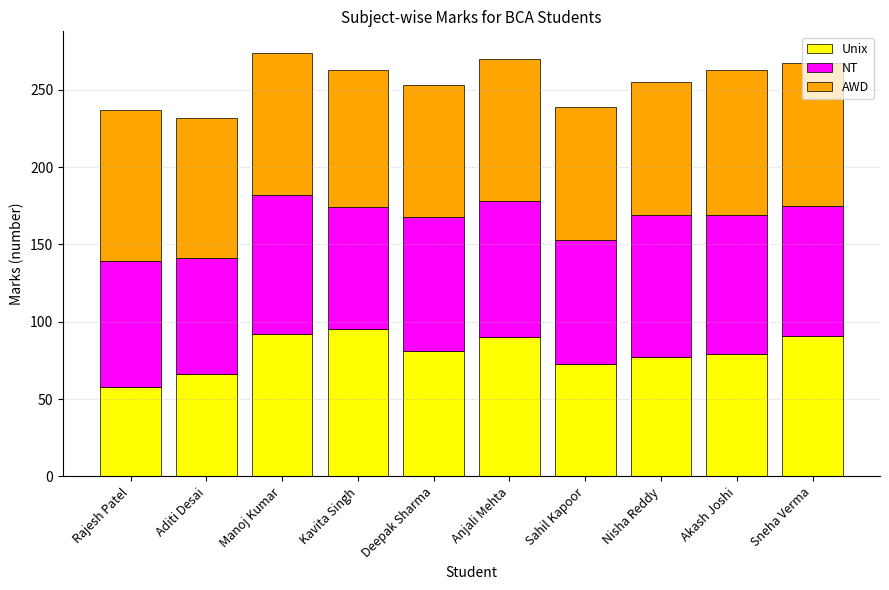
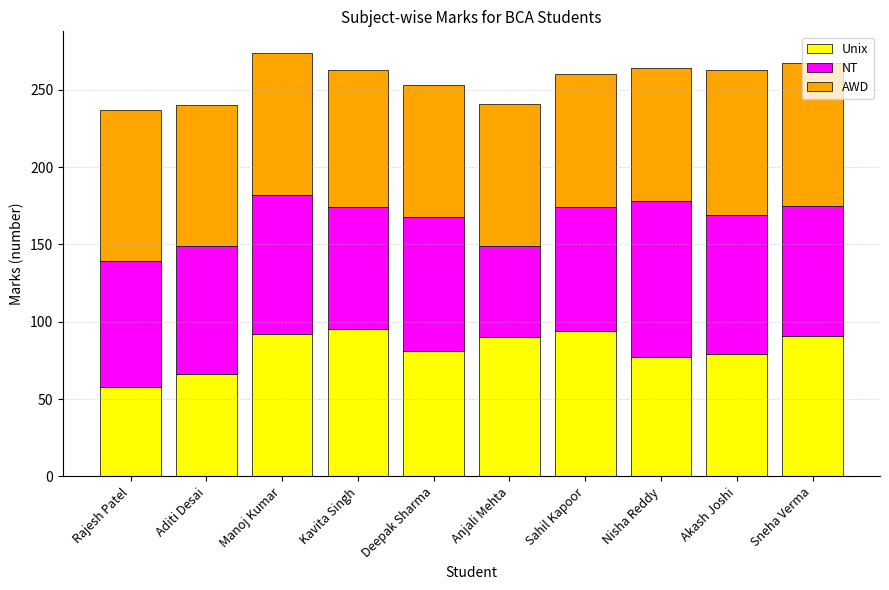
  {
    "Unix": {
      "Rajesh Patel": 58,
      "Aditi Desai": 66,
      "Manoj Kumar": 92,
      "Kavita Singh": 95,
      "Deepak Sharma": 81,
      "Anjali Mehta": 90,
-     "Sahil Kapoor": 73,
+     "Sahil Kapoor": 94,
      "Nisha Reddy": 77,
      "Akash Joshi": 79,
      "Sneha Verma": 91
    },
    "NT": {
      "Rajesh Patel": 81,
-     "Aditi Desai": 75,
+     "Aditi Desai": 83,
      "Manoj Kumar": 90,
      "Kavita Singh": 79,
      "Deepak Sharma": 87,
-     "Anjali Mehta": 88,
+     "Anjali Mehta": 59,
      "Sahil Kapoor": 80,
-     "Nisha Reddy": 92,
+     "Nisha Reddy": 101,
      "Akash Joshi": 90,
      "Sneha Verma": 84
    },
    "AWD": {
      "Rajesh Patel": 98,
      "Aditi Desai": 91,
      "Manoj Kumar": 92,
      "Kavita Singh": 89,
      "Deepak Sharma": 85,
      "Anjali Mehta": 92,
      "Sahil Kapoor": 86,
      "Nisha Reddy": 86,
      "Akash Joshi": 94
    }
  }
